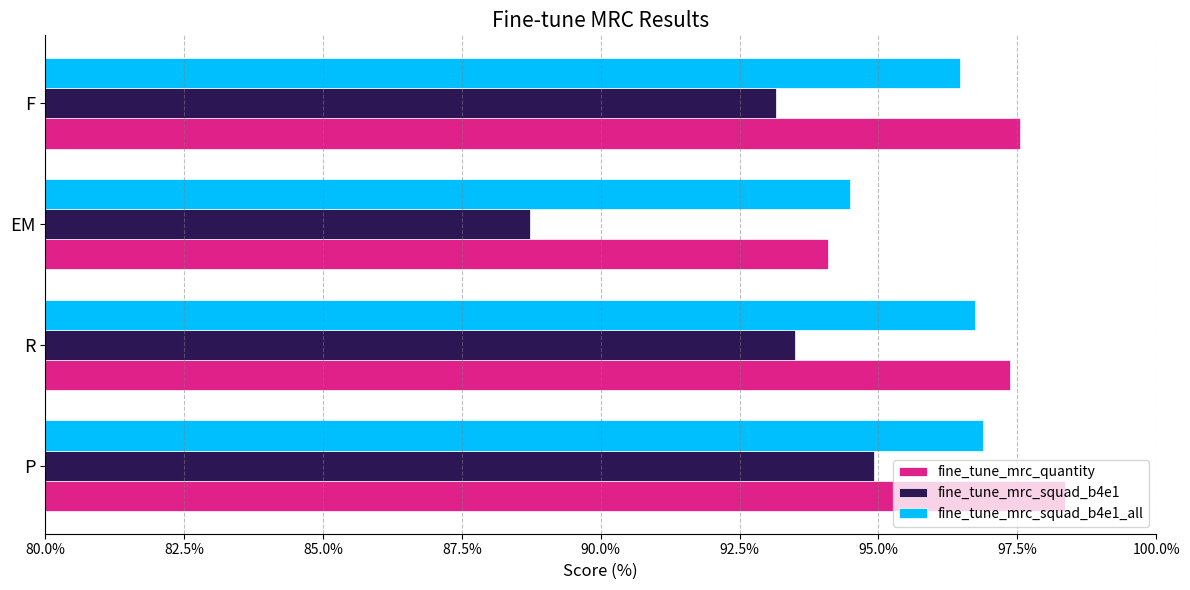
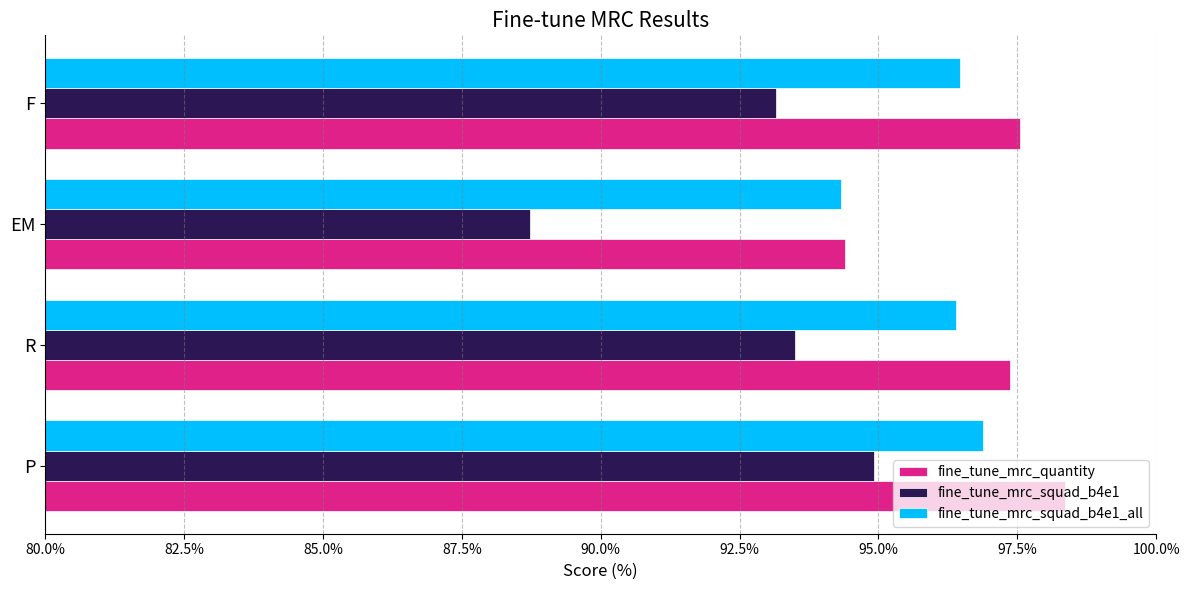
  {
    "fine_tune_mrc_quantity": {
      "F": "97.6%",
-     "EM": "94.1%",
+     "EM": "94.4%",
      "R": "97.4%"
    },
    "fine_tune_mrc_squad_b4e1": {
      "F": "93.2%",
      "EM": "88.7%",
      "R": "93.5%",
      "P": "94.9%"
    },
    "fine_tune_mrc_squad_b4e1_all": {
      "F": "96.5%",
-     "EM": "94.5%",
-     "R": "96.7%",
+     "EM": "94.3%",
+     "R": "96.4%",
      "P": "96.9%"
    }
  }
